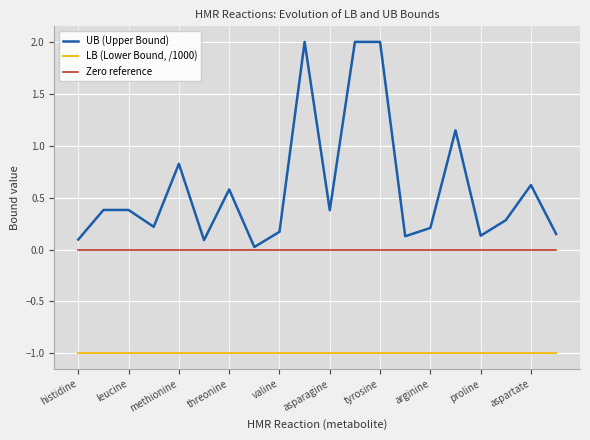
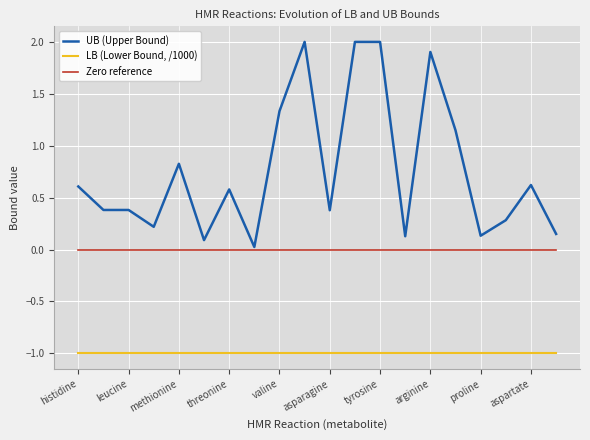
  {
    "UB (Upper Bound)": {
-     "histidine": 0.10,
+     "histidine": 0.61,
      "leucine": 0.38,
      "methionine": 0.83,
      "threonine": 0.58,
-     "valine": 0.17,
+     "valine": 1.33,
      "asparagine": 0.38,
      "tyrosine": 2.00,
-     "arginine": 0.21,
+     "arginine": 1.90,
      "proline": 0.13,
      "aspartate": 0.62
    },
    "LB (Lower Bound, /1000)": {
      "histidine": -1.00,
      "leucine": -1.00,
      "methionine": -1.00,
      "threonine": -1.00,
      "valine": -1.00,
      "asparagine": -1.00,
      "tyrosine": -1.00,
      "arginine": -1.00,
      "proline": -1.00,
      "aspartate": -1.00
    },
    "Zero reference": {
      "histidine": 0.00,
      "leucine": 0.00,
      "methionine": 0.00,
      "threonine": 0.00,
      "valine": 0.00,
      "asparagine": 0.00,
      "tyrosine": 0.00,
      "arginine": 0.00,
      "proline": 0.00,
      "aspartate": 0.00
    }
  }
